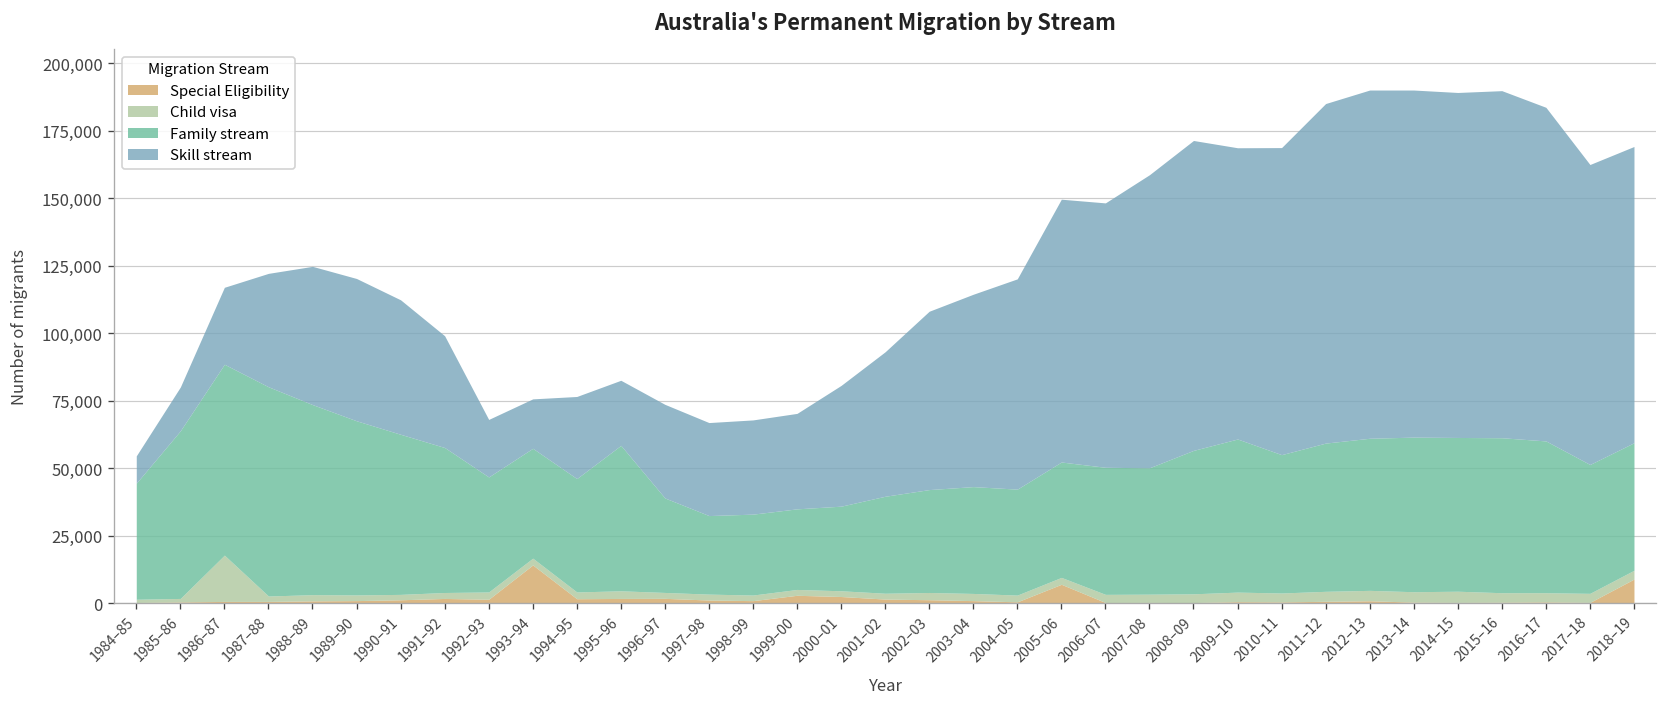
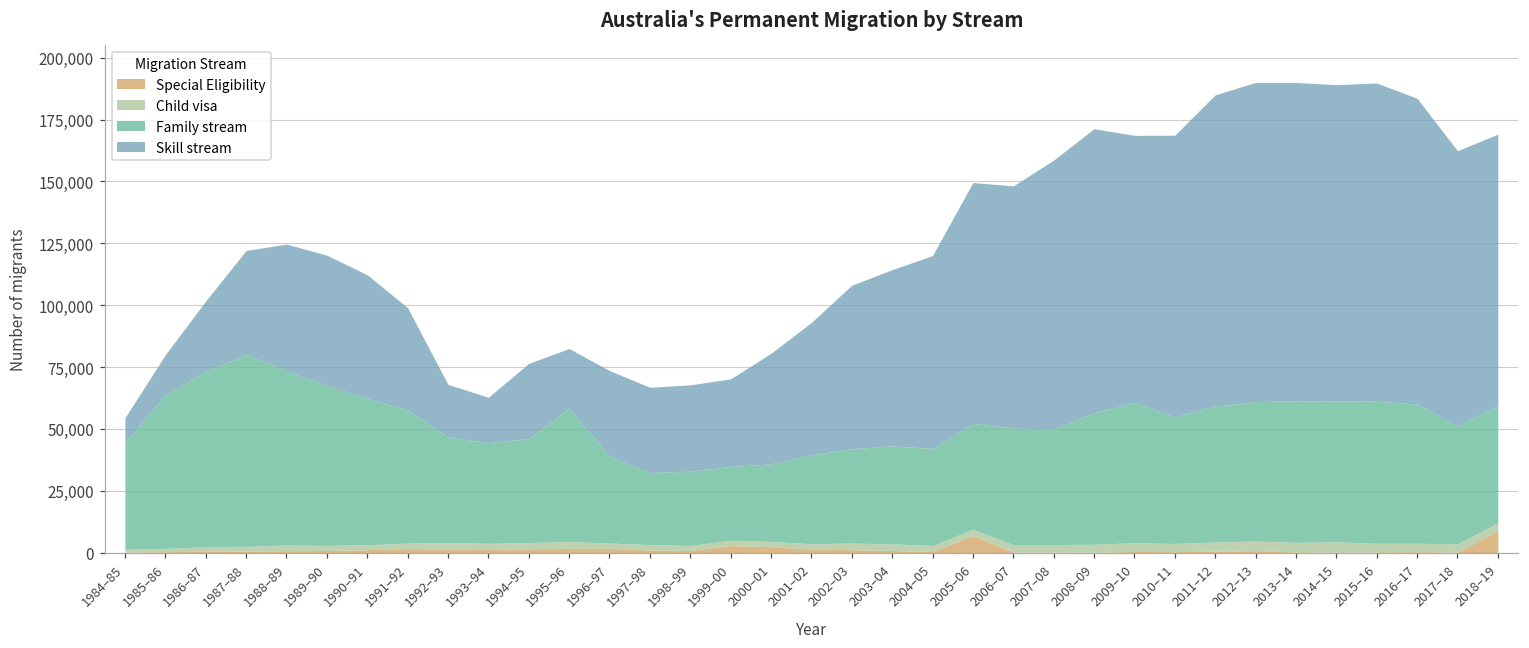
  {
    "Special Eligibility": {
      "1990–91": "1,000",
      "1991–92": "2,000",
      "1992–93": "1,000",
-     "1993–94": "14,000",
+     "1993–94": "1,000",
      "1994–95": "2,000",
      "1995–96": "2,000",
      "1996–97": "2,000",
      "1997–98": "1,000",
      "1999–00": "3,000",
      "2000–01": "2,000",
      "2001–02": "1,000",
      "2002–03": "1,000",
      "2005–06": "7,000",
      "2018–19": "9,000"
    },
    "Child visa": {
      "1984–85": "1,000",
      "1985–86": "1,000",
-     "1986–87": "17,000",
+     "1986–87": "2,000",
      "1987–88": "2,000",
      "1988–89": "2,000",
      "1989–90": "2,000",
      "1990–91": "2,000",
      "1991–92": "2,000",
      "1992–93": "3,000",
      "1993–94": "3,000",
      "1994–95": "3,000",
      "1995–96": "3,000",
      "1996–97": "2,000",
      "1997–98": "2,000",
      "1998–99": "2,000",
      "1999–00": "2,000",
      "2000–01": "2,000",
      "2001–02": "2,000",
      "2002–03": "3,000",
      "2003–04": "3,000",
      "2004–05": "2,000",
      "2005–06": "3,000",
      "2006–07": "3,000",
      "2007–08": "3,000",
      "2008–09": "3,000",
      "2009–10": "4,000",
      "2010–11": "3,000",
      "2011–12": "4,000",
      "2012–13": "4,000",
      "2013–14": "4,000",
      "2014–15": "4,000",
      "2015–16": "4,000",
      "2016–17": "3,000",
      "2017–18": "3,000",
      "2018–19": "3,000"
    }
  }
